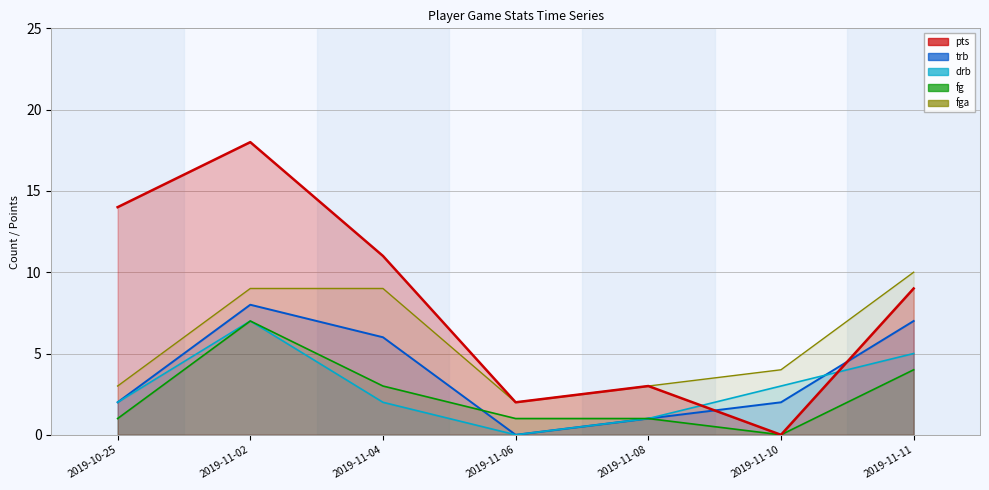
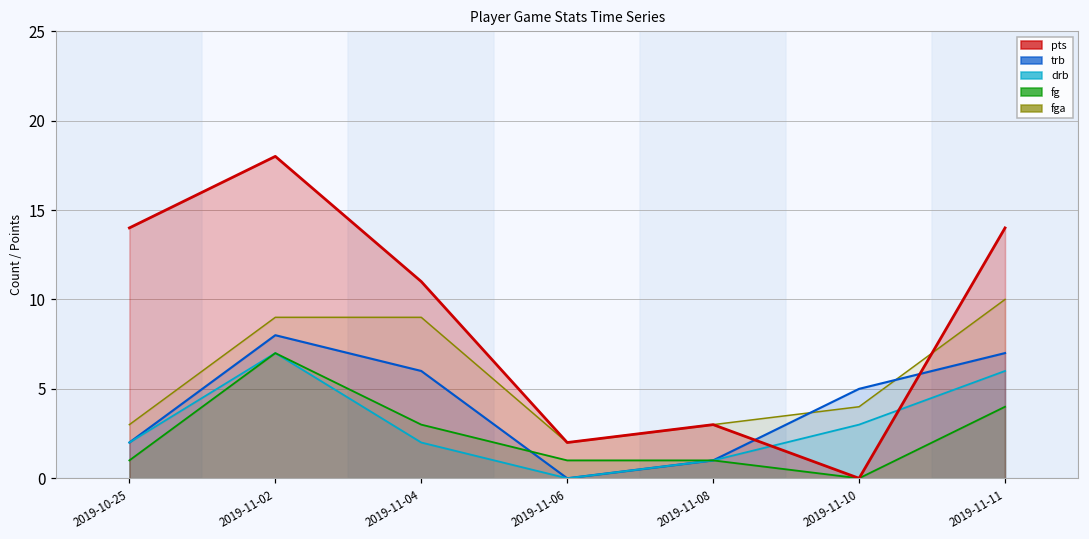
  {
    "fga": {
      "2019-10-25": 3,
      "2019-11-02": 9,
      "2019-11-04": 9,
      "2019-11-10": 4,
      "2019-11-11": 10
    },
    "trb": {
      "2019-11-02": 8,
      "2019-11-04": 6,
-     "2019-11-10": 2,
+     "2019-11-10": 5,
      "2019-11-11": 7
    },
    "drb": {
      "2019-11-04": 2,
      "2019-11-10": 3,
-     "2019-11-11": 5
+     "2019-11-11": 6
    },
    "fg": {
      "2019-10-25": 1,
      "2019-11-04": 3,
      "2019-11-06": 1,
      "2019-11-11": 4
    },
    "pts": {
      "2019-10-25": 14,
      "2019-11-02": 18,
      "2019-11-04": 11,
-     "2019-11-11": 9
+     "2019-11-11": 14
    }
  }
